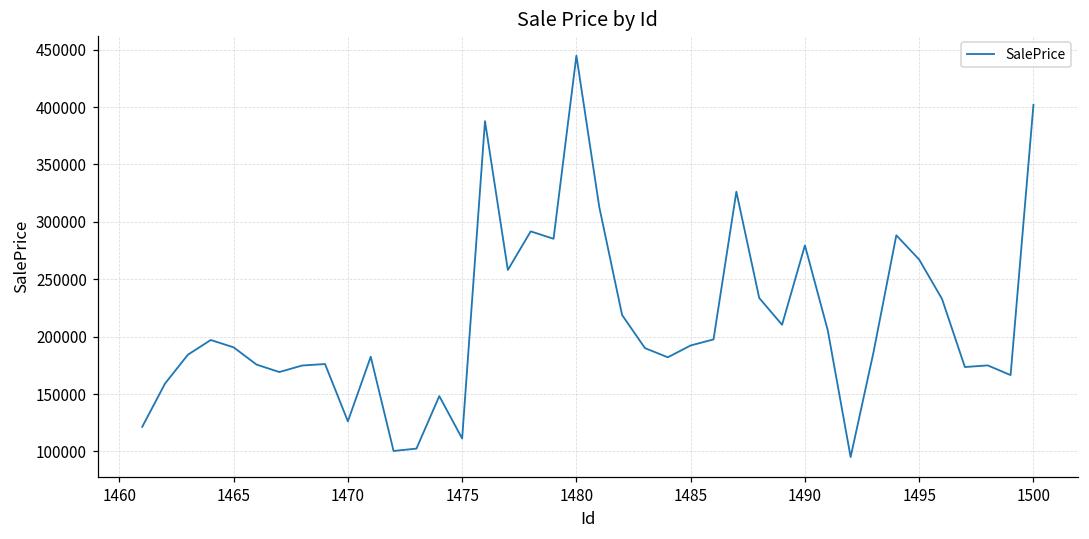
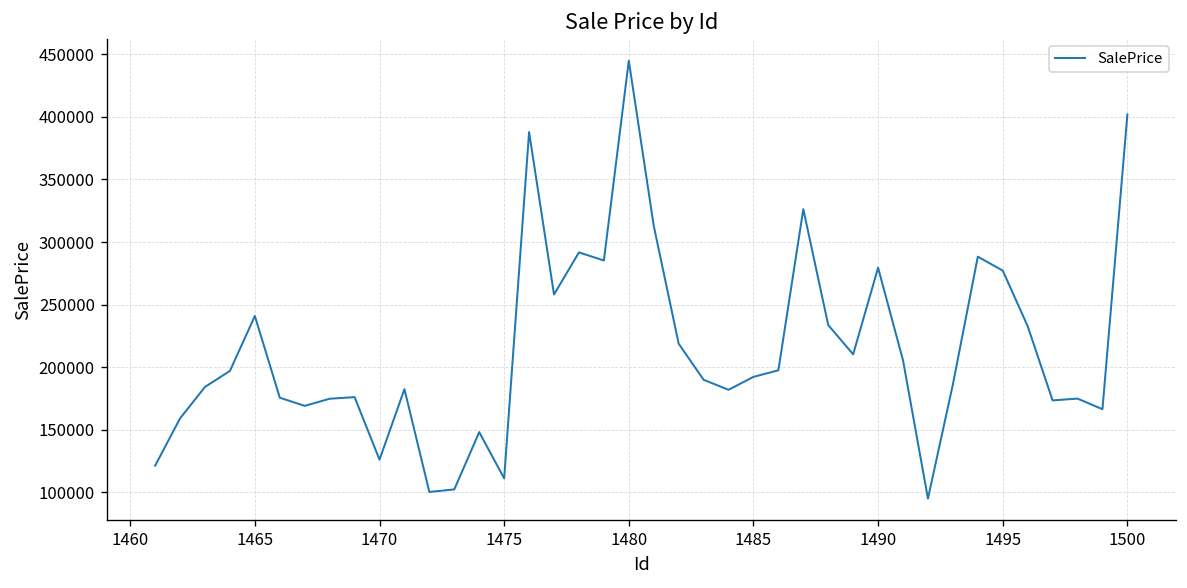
  {
-   "1465": 191000,
+   "1465": 241000,
    "1470": 126000,
    "1475": 111000,
    "1480": 445000,
    "1485": 192000,
    "1490": 280000,
-   "1495": 267000,
+   "1495": 277000,
    "1500": 402000
  }
